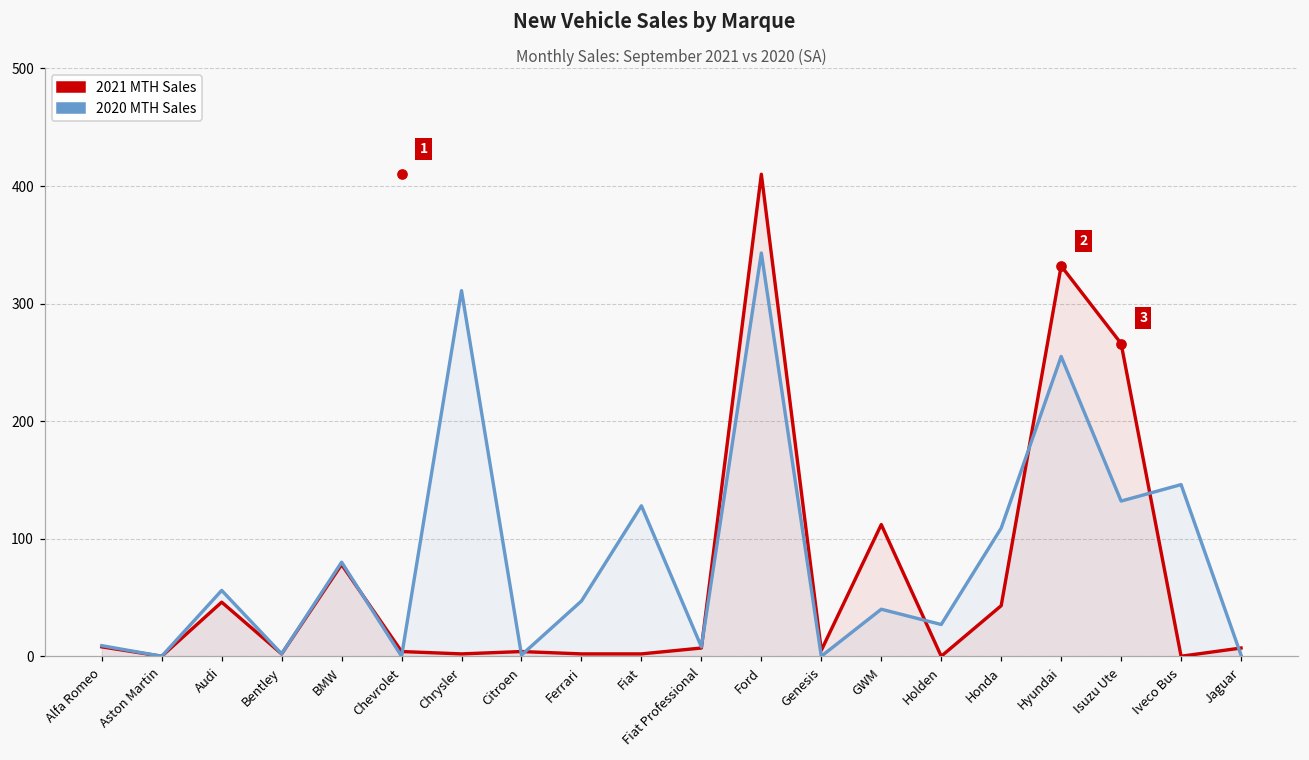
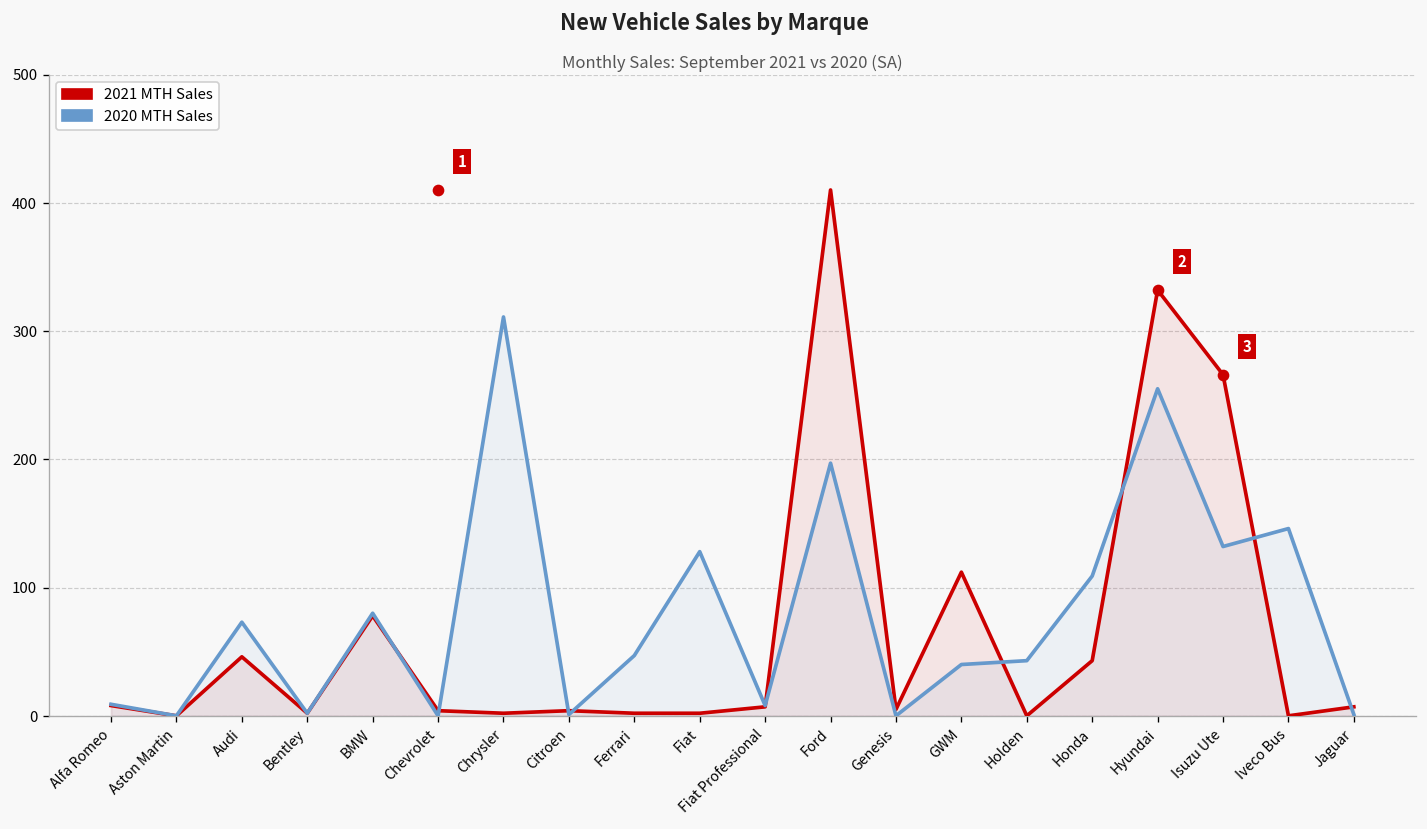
  {
    "2020 MTH Sales": {
-     "Audi": 56,
+     "Audi": 73,
      "Chevrolet": 0,
      "Chrysler": 311,
      "Citroen": 1,
      "Ferrari": 47,
      "Fiat": 128,
-     "Ford": 343,
+     "Ford": 197,
      "Genesis": 0,
      "GWM": 40,
-     "Holden": 27,
+     "Holden": 43,
      "Honda": 109,
      "Hyundai": 255,
      "Isuzu Ute": 132,
      "Iveco Bus": 146,
      "Jaguar": 1
    }
  }
